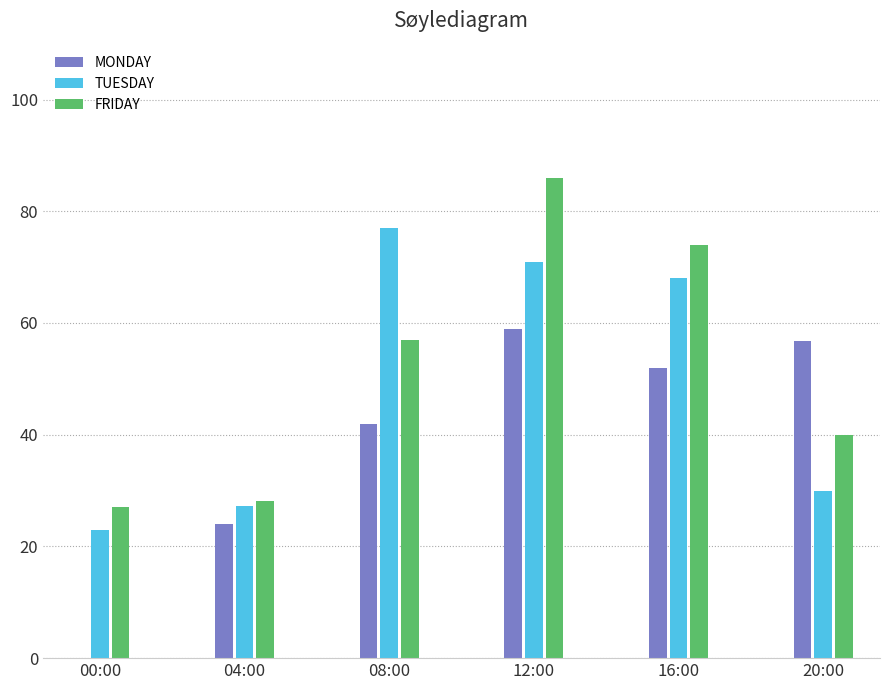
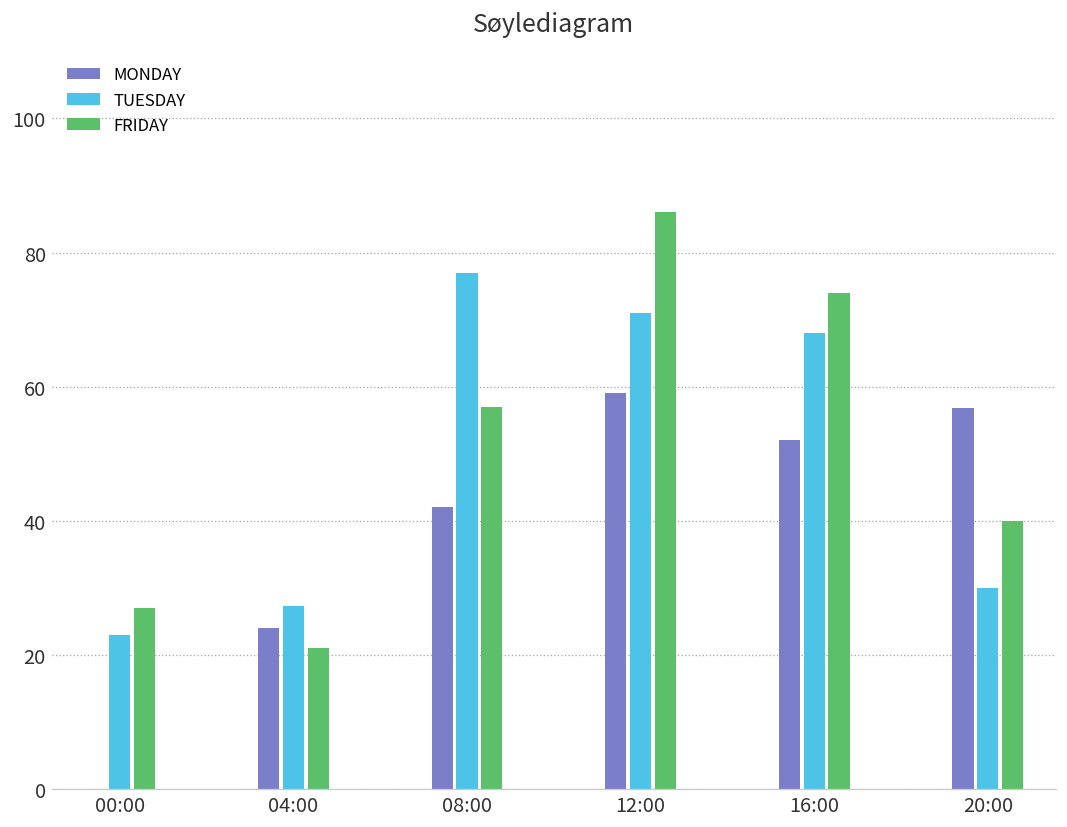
  {
    "MONDAY": {
      "00:00": 0,
      "04:00": 24,
      "08:00": 42,
      "12:00": 59,
      "16:00": 52,
      "20:00": 57
    },
    "TUESDAY": {
      "00:00": 23,
      "04:00": 27,
      "08:00": 77,
      "12:00": 71,
      "16:00": 68,
      "20:00": 30
    },
    "FRIDAY": {
      "00:00": 27,
-     "04:00": 28,
+     "04:00": 21,
      "08:00": 57,
      "12:00": 86,
      "16:00": 74,
      "20:00": 40
    }
  }
